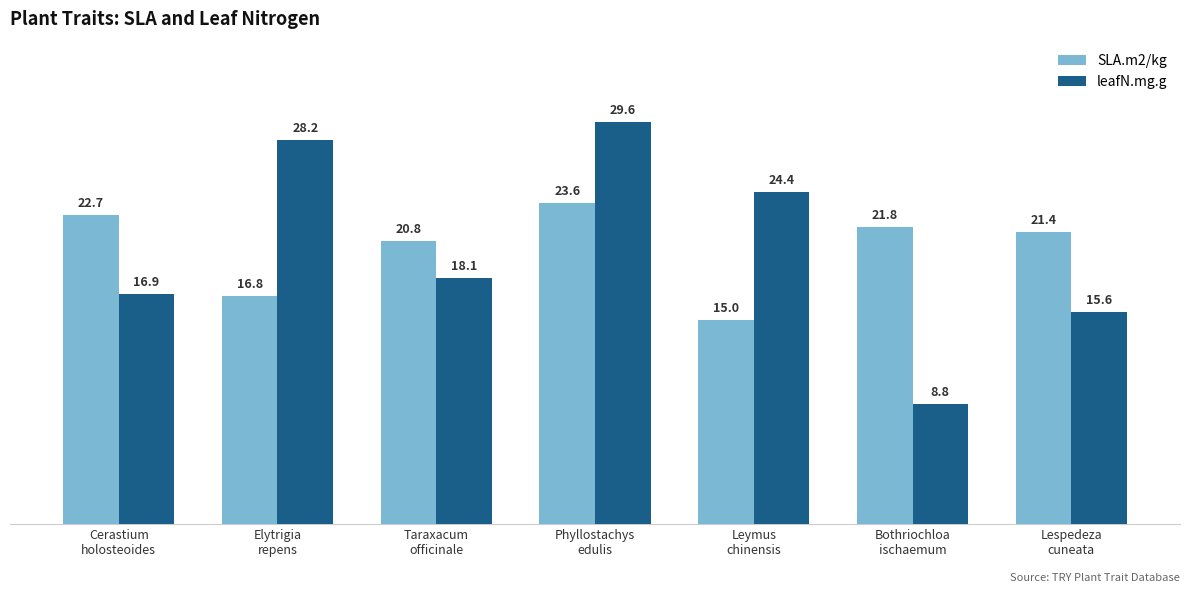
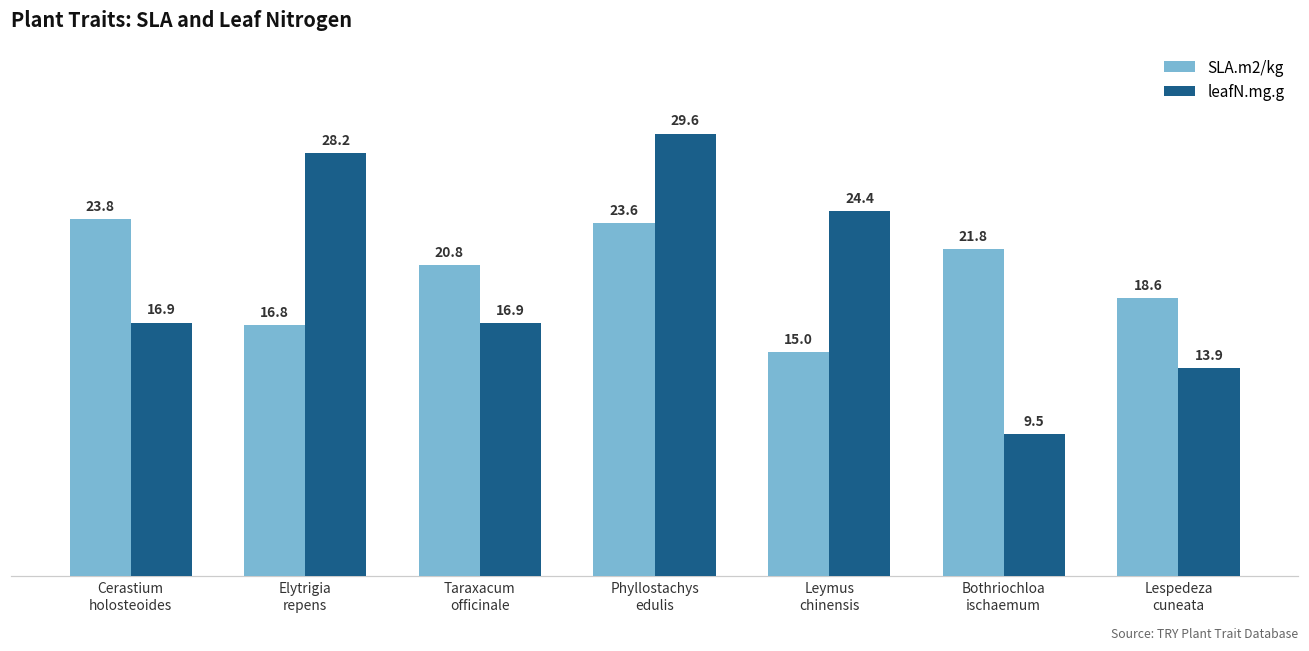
  {
    "SLA.m2/kg": {
-     "Cerastium holosteoides": 22.7,
+     "Cerastium holosteoides": 23.8,
      "Elytrigia repens": 16.8,
      "Taraxacum officinale": 20.8,
      "Phyllostachys edulis": 23.6,
      "Leymus chinensis": 15.0,
      "Bothriochloa ischaemum": 21.8,
-     "Lespedeza cuneata": 21.4
+     "Lespedeza cuneata": 18.6
    },
    "leafN.mg.g": {
      "Cerastium holosteoides": 16.9,
      "Elytrigia repens": 28.2,
-     "Taraxacum officinale": 18.1,
+     "Taraxacum officinale": 16.9,
      "Phyllostachys edulis": 29.6,
      "Leymus chinensis": 24.4,
-     "Bothriochloa ischaemum": 8.8,
-     "Lespedeza cuneata": 15.6
+     "Bothriochloa ischaemum": 9.5,
+     "Lespedeza cuneata": 13.9
    }
  }
